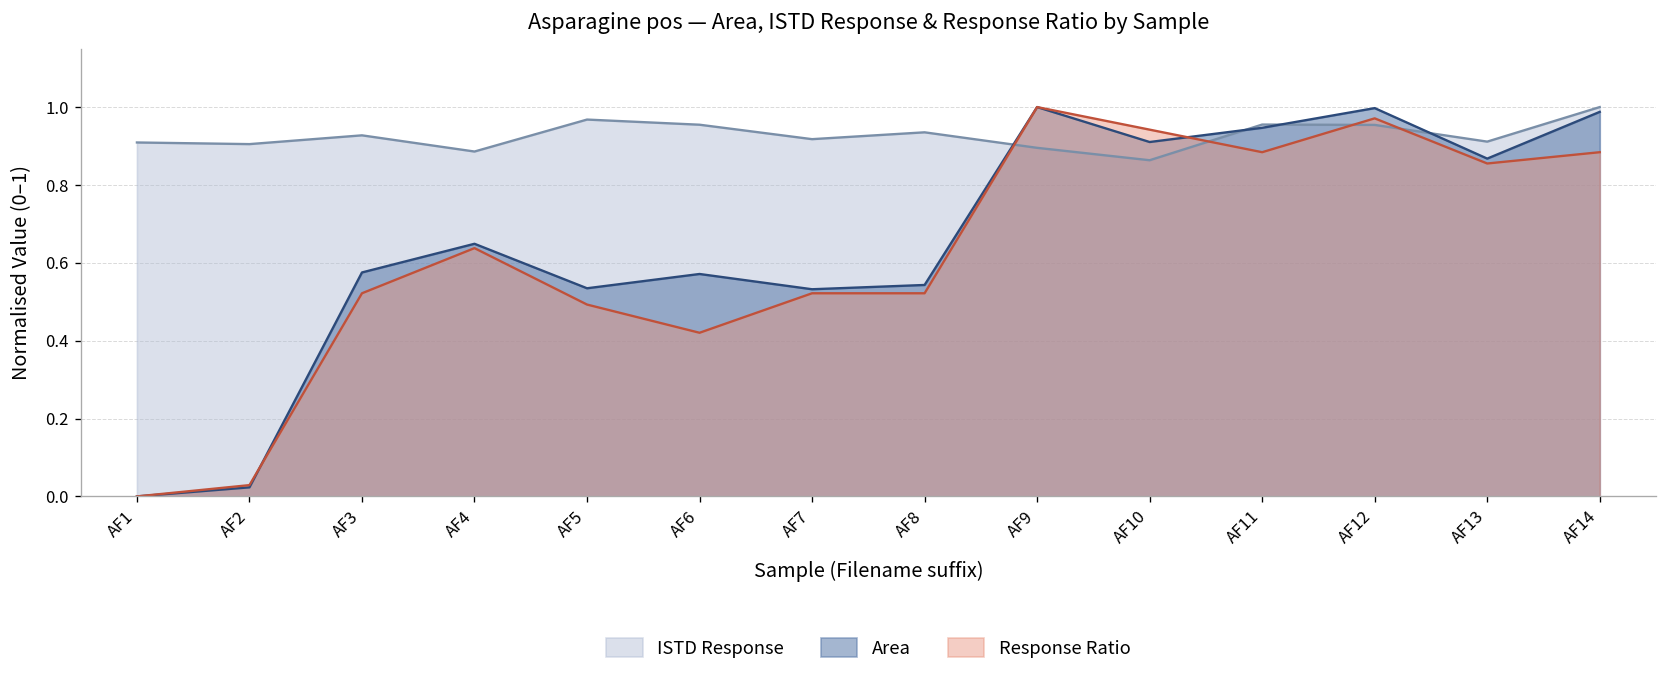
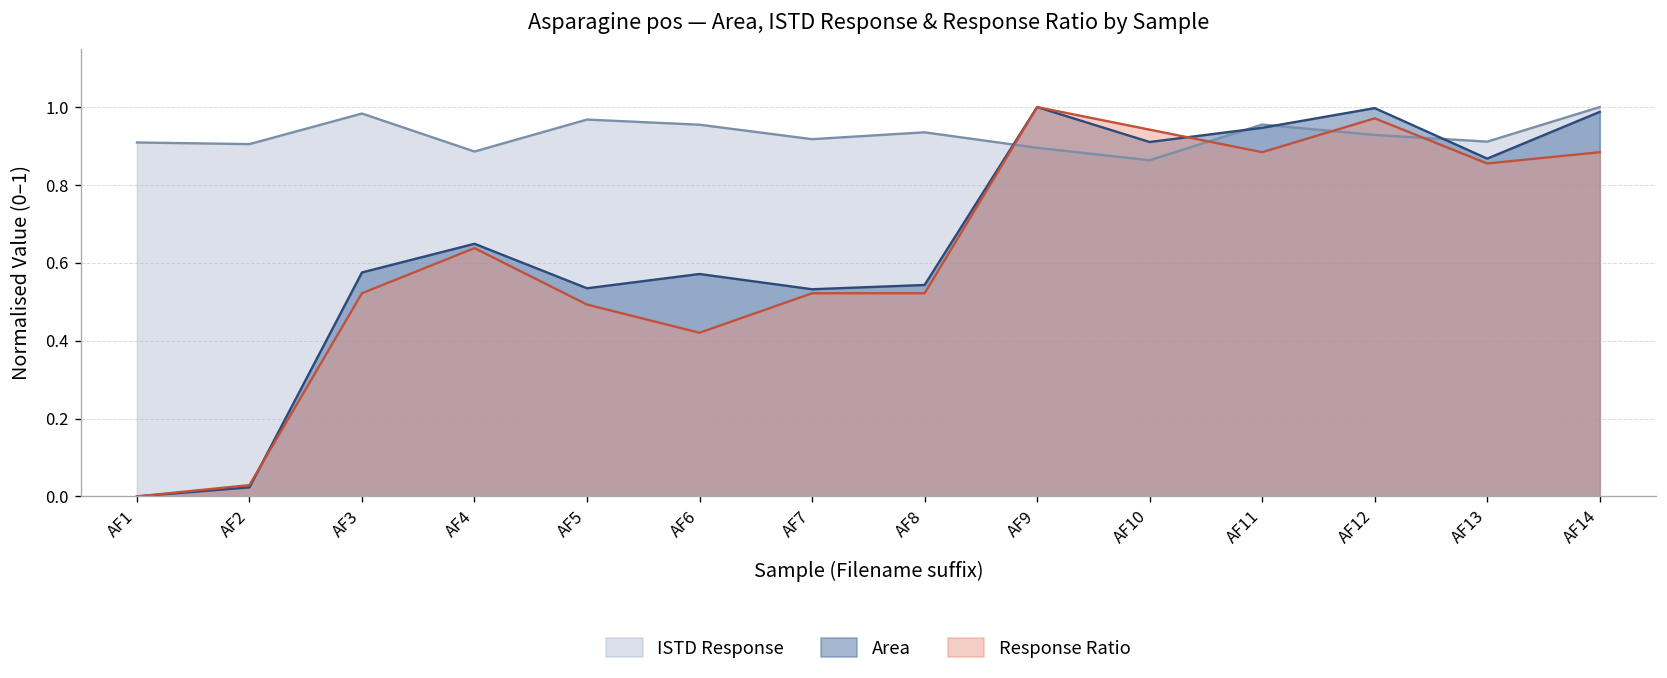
  {
    "ISTD Response": {
      "AF1": 0.91,
      "AF2": 0.90,
-     "AF3": 0.93,
+     "AF3": 0.98,
      "AF4": 0.89,
      "AF5": 0.97,
      "AF6": 0.95,
      "AF7": 0.92,
      "AF8": 0.94,
      "AF9": 0.90,
      "AF10": 0.86,
      "AF11": 0.96,
-     "AF12": 0.95,
+     "AF12": 0.93,
      "AF13": 0.91,
      "AF14": 1.00
    },
    "Area": {
      "AF3": 0.58,
      "AF4": 0.65,
      "AF5": 0.53,
      "AF6": 0.57,
      "AF7": 0.53,
      "AF8": 0.54,
      "AF10": 0.91,
      "AF11": 0.95,
      "AF12": 1.00,
      "AF13": 0.87,
      "AF14": 0.99
    },
    "Response Ratio": {
      "AF3": 0.52,
      "AF4": 0.64,
      "AF5": 0.49,
      "AF6": 0.42,
      "AF7": 0.52,
      "AF8": 0.52,
      "AF10": 0.94,
      "AF11": 0.88,
      "AF12": 0.97,
      "AF13": 0.86,
      "AF14": 0.88
    }
  }
